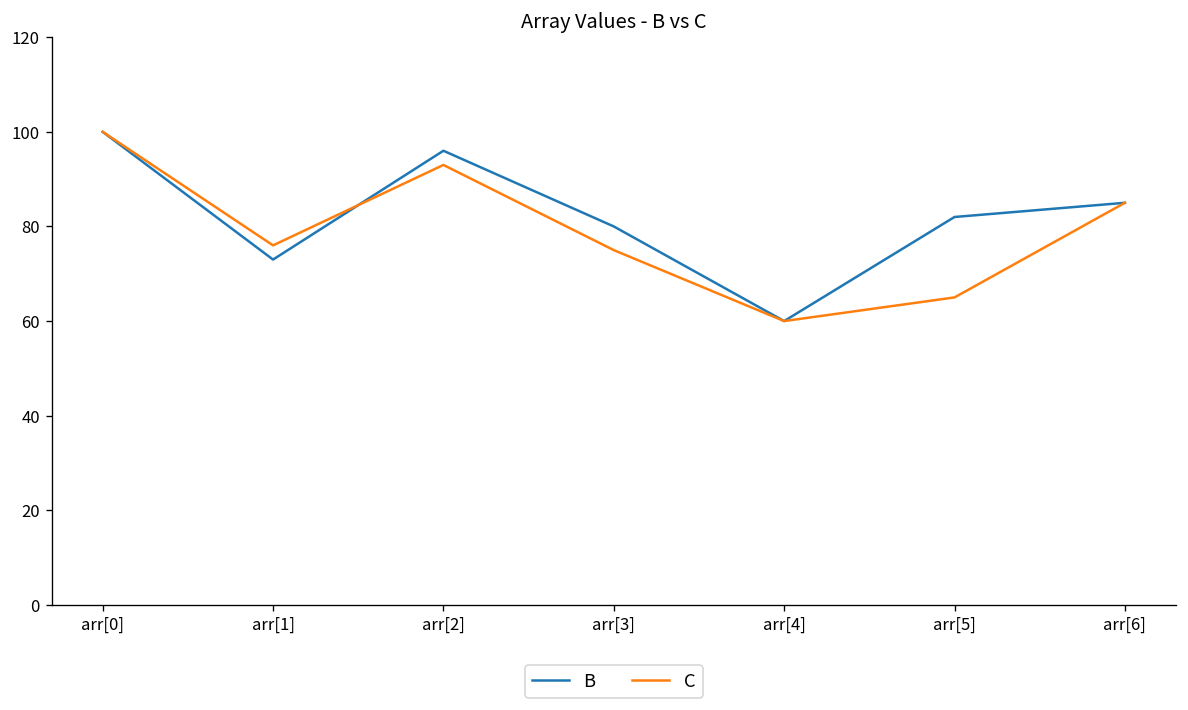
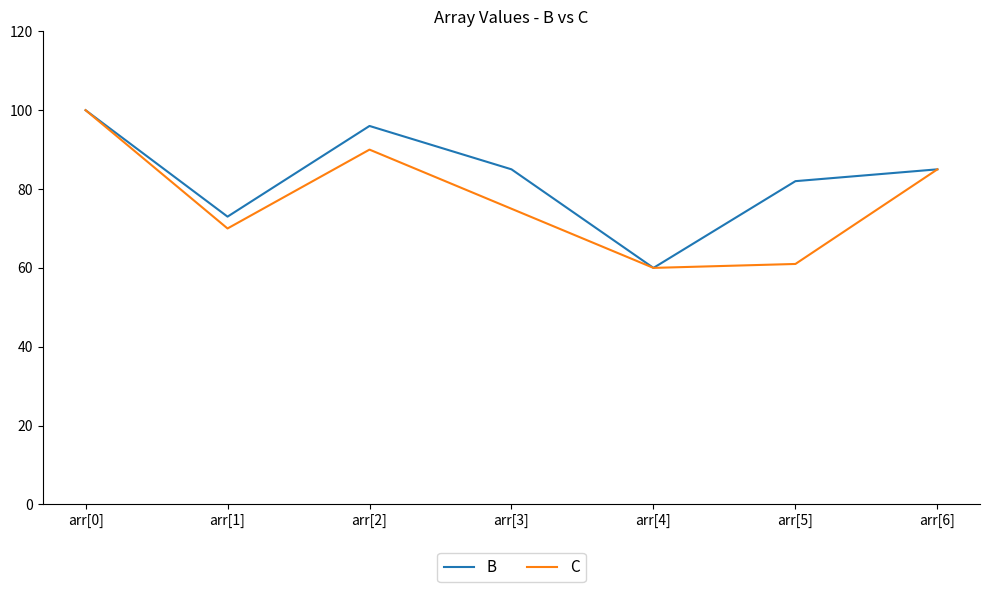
  {
    "B": {
      "arr[1]": 73,
      "arr[2]": 96,
-     "arr[3]": 80,
+     "arr[3]": 85,
      "arr[5]": 82
    },
    "C": {
-     "arr[1]": 76,
-     "arr[2]": 93,
+     "arr[1]": 70,
+     "arr[2]": 90,
      "arr[3]": 75,
-     "arr[5]": 65
+     "arr[5]": 61
    }
  }
